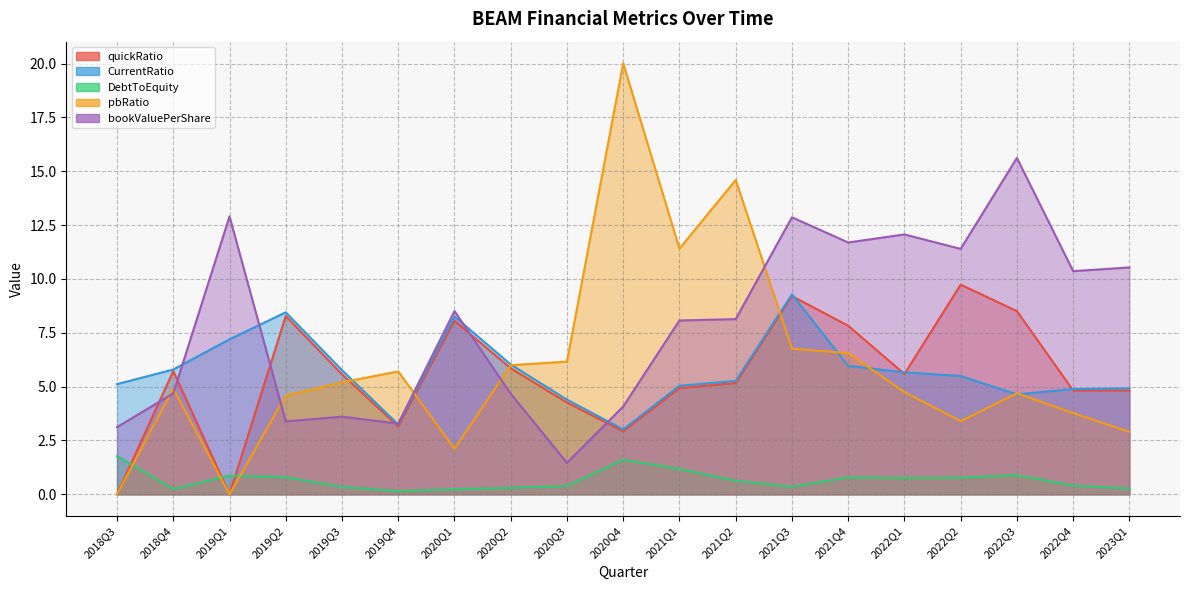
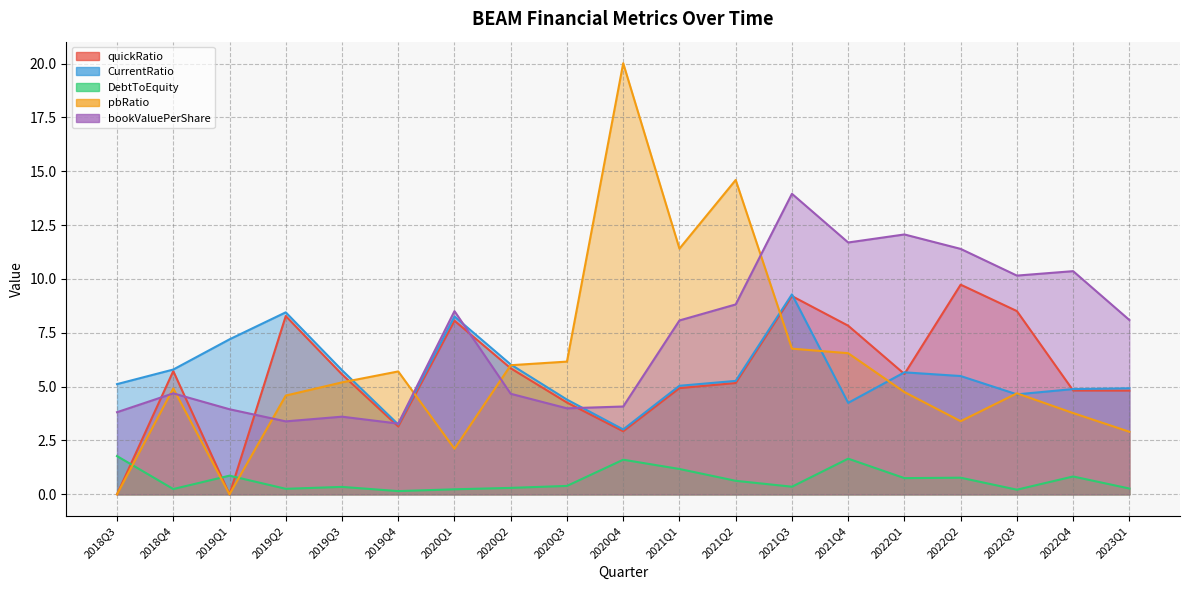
  {
    "CurrentRatio": {
      "2018Q3": 5.1,
      "2019Q1": 7.2,
      "2019Q2": 8.5,
      "2019Q3": 5.8,
      "2020Q1": 8.3,
      "2020Q3": 4.4,
-     "2021Q4": 6.0,
+     "2021Q4": 4.2,
      "2022Q2": 5.5
    },
    "DebtToEquity": {
      "2018Q3": 1.8,
      "2018Q4": 0.2,
      "2019Q1": 0.9,
-     "2019Q2": 0.8,
+     "2019Q2": 0.3,
      "2019Q3": 0.3,
      "2019Q4": 0.2,
      "2020Q1": 0.2,
      "2020Q2": 0.3,
      "2020Q3": 0.4,
      "2020Q4": 1.6,
      "2021Q1": 1.2,
      "2021Q2": 0.6,
      "2021Q3": 0.4,
-     "2021Q4": 0.8,
+     "2021Q4": 1.7,
      "2022Q1": 0.8,
      "2022Q2": 0.8,
-     "2022Q3": 0.9,
-     "2022Q4": 0.4,
+     "2022Q3": 0.2,
+     "2022Q4": 0.8,
      "2023Q1": 0.3
    },
    "bookValuePerShare": {
-     "2018Q3": 3.1,
+     "2018Q3": 3.8,
      "2018Q4": 4.7,
-     "2019Q1": 12.9,
+     "2019Q1": 4.0,
      "2019Q2": 3.4,
      "2019Q3": 3.6,
      "2020Q1": 8.5,
      "2020Q2": 4.7,
-     "2020Q3": 1.5,
+     "2020Q3": 4.0,
      "2020Q4": 4.1,
      "2021Q1": 8.1,
-     "2021Q2": 8.1,
-     "2021Q3": 12.9,
+     "2021Q2": 8.8,
+     "2021Q3": 14.0,
      "2021Q4": 11.7,
      "2022Q1": 12.1,
      "2022Q2": 11.4,
-     "2022Q3": 15.6,
+     "2022Q3": 10.2,
      "2022Q4": 10.4,
-     "2023Q1": 10.5
+     "2023Q1": 8.1
    }
  }
